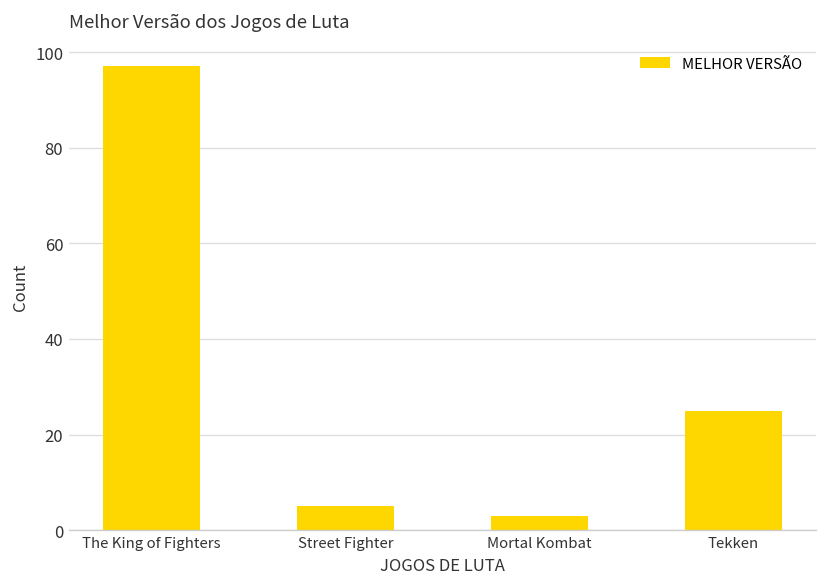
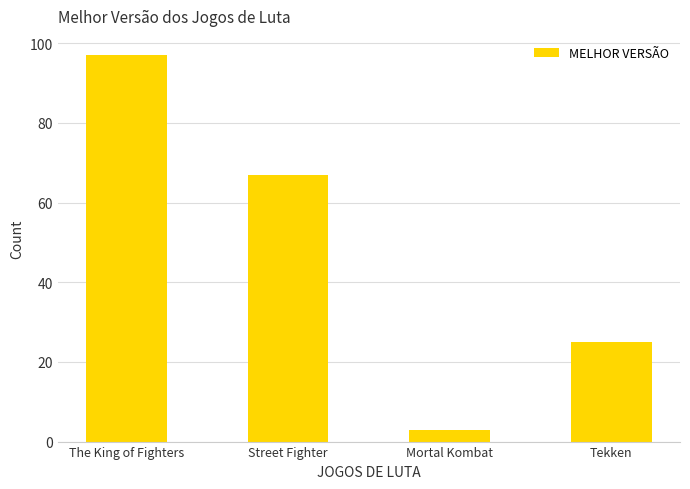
  {
    "The King of Fighters": 97,
-   "Street Fighter": 5,
+   "Street Fighter": 67,
    "Mortal Kombat": 3,
    "Tekken": 25
  }
